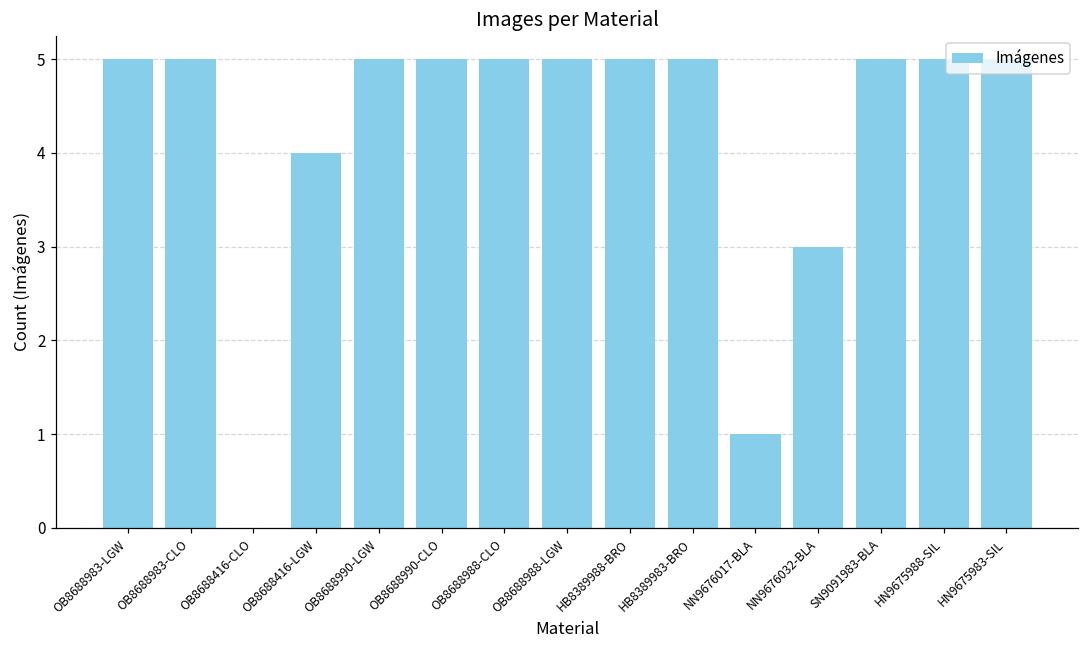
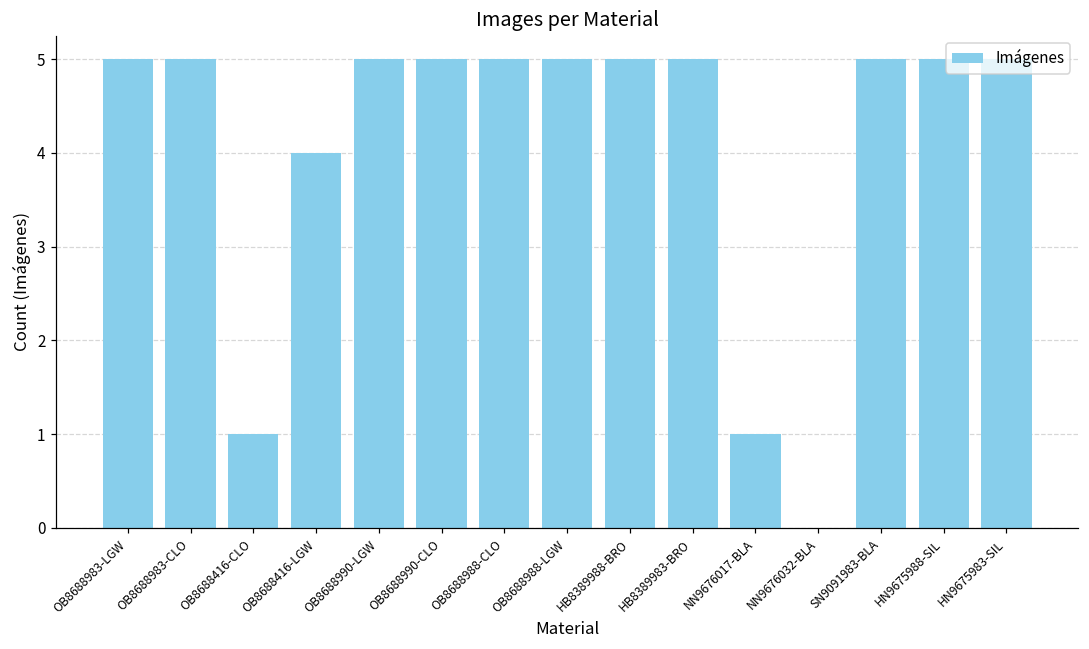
  {
    "OB8688983-LGW": 5,
    "OB8688983-CLO": 5,
-   "OB8688416-CLO": 0,
+   "OB8688416-CLO": 1,
    "OB8688416-LGW": 4,
    "OB8688990-LGW": 5,
    "OB8688990-CLO": 5,
    "OB8688988-CLO": 5,
    "OB8688988-LGW": 5,
    "HB8389988-BRO": 5,
    "HB8389983-BRO": 5,
    "NN9676017-BLA": 1,
-   "NN9676032-BLA": 3,
+   "NN9676032-BLA": 0,
    "SN9091983-BLA": 5,
    "HN9675988-SIL": 5
  }
